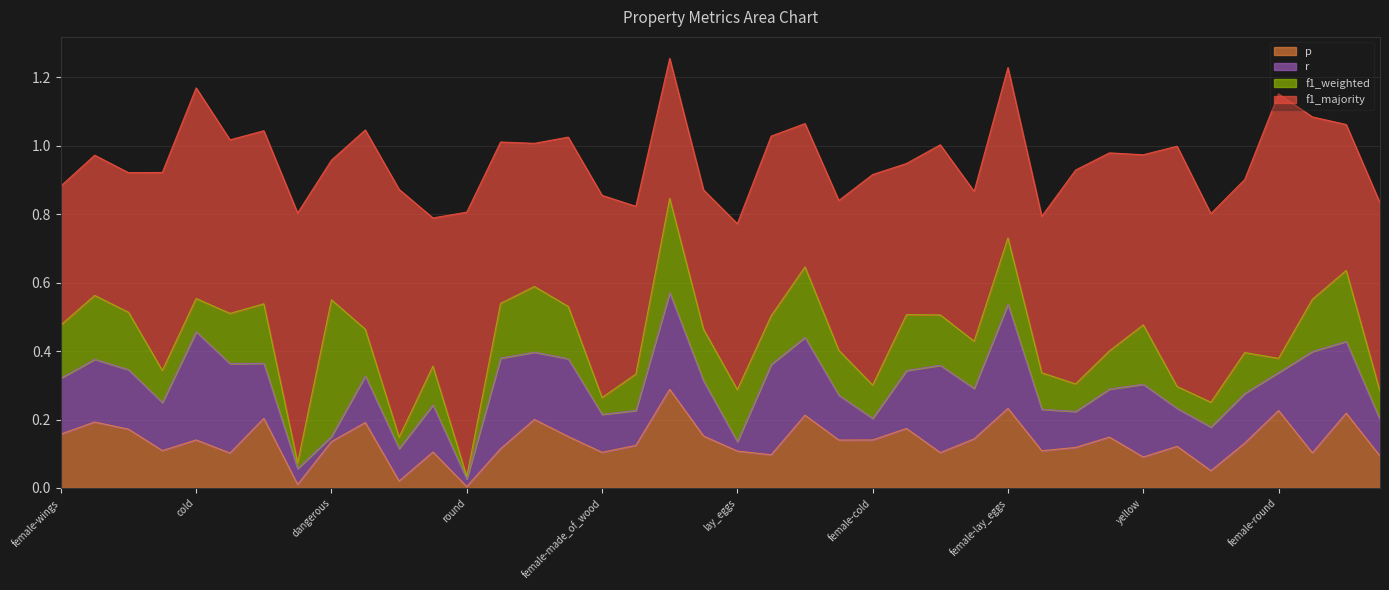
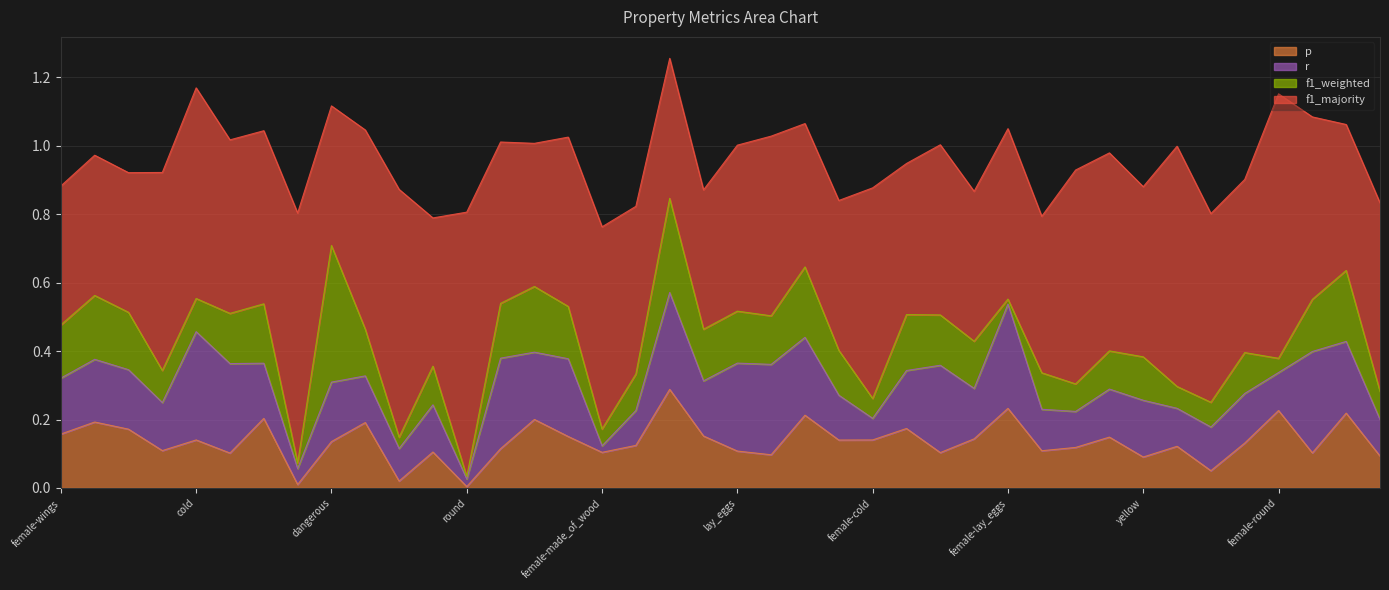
  {
    "r": {
      "female-wings": 0.16,
      "cold": 0.32,
-     "dangerous": 0.02,
-     "female-made_of_wood": 0.11,
-     "lay_eggs": 0.03,
+     "dangerous": 0.17,
+     "female-made_of_wood": 0.02,
+     "lay_eggs": 0.26,
      "female-cold": 0.06,
      "female-lay_eggs": 0.30,
-     "yellow": 0.21,
+     "yellow": 0.17,
      "female-round": 0.11
    },
    "f1_weighted": {
      "female-wings": 0.16,
      "cold": 0.10,
      "dangerous": 0.40,
      "female-made_of_wood": 0.05,
      "lay_eggs": 0.15,
-     "female-cold": 0.10,
-     "female-lay_eggs": 0.19,
-     "yellow": 0.17,
+     "female-cold": 0.06,
+     "female-lay_eggs": 0.01,
+     "yellow": 0.13,
      "female-round": 0.04
    }
  }
